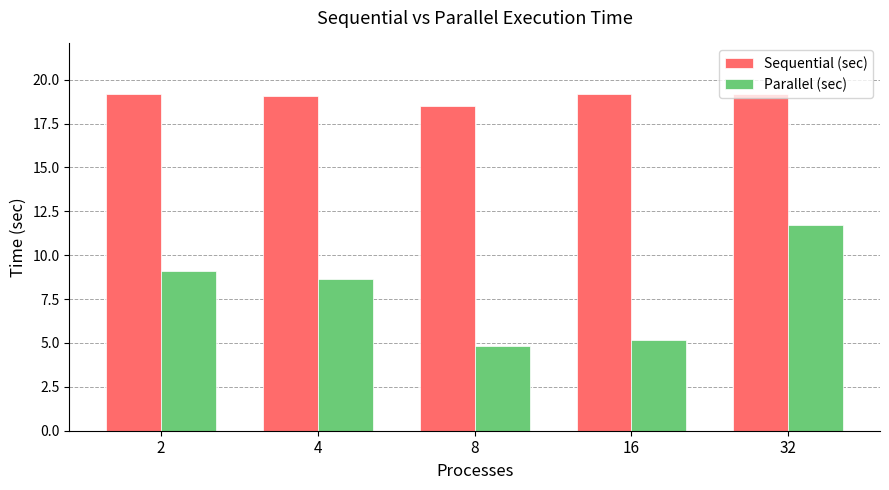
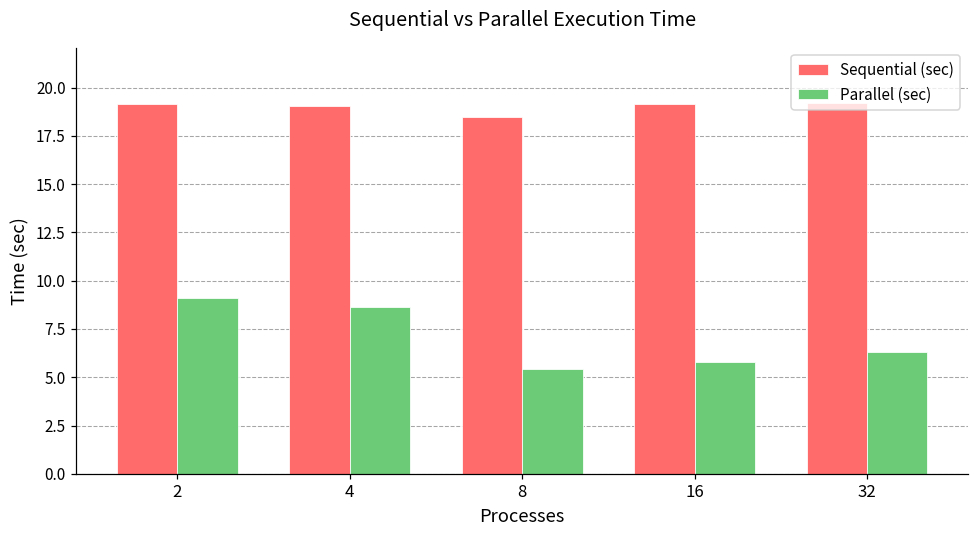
  {
    "Sequential (sec)": {
      "2": 19.2,
      "4": 19.1,
      "8": 18.5,
      "16": 19.2
    },
    "Parallel (sec)": {
      "2": 9.1,
      "4": 8.6,
-     "8": 4.8,
-     "16": 5.1,
-     "32": 11.7
+     "8": 5.4,
+     "16": 5.8,
+     "32": 6.3
    }
  }
